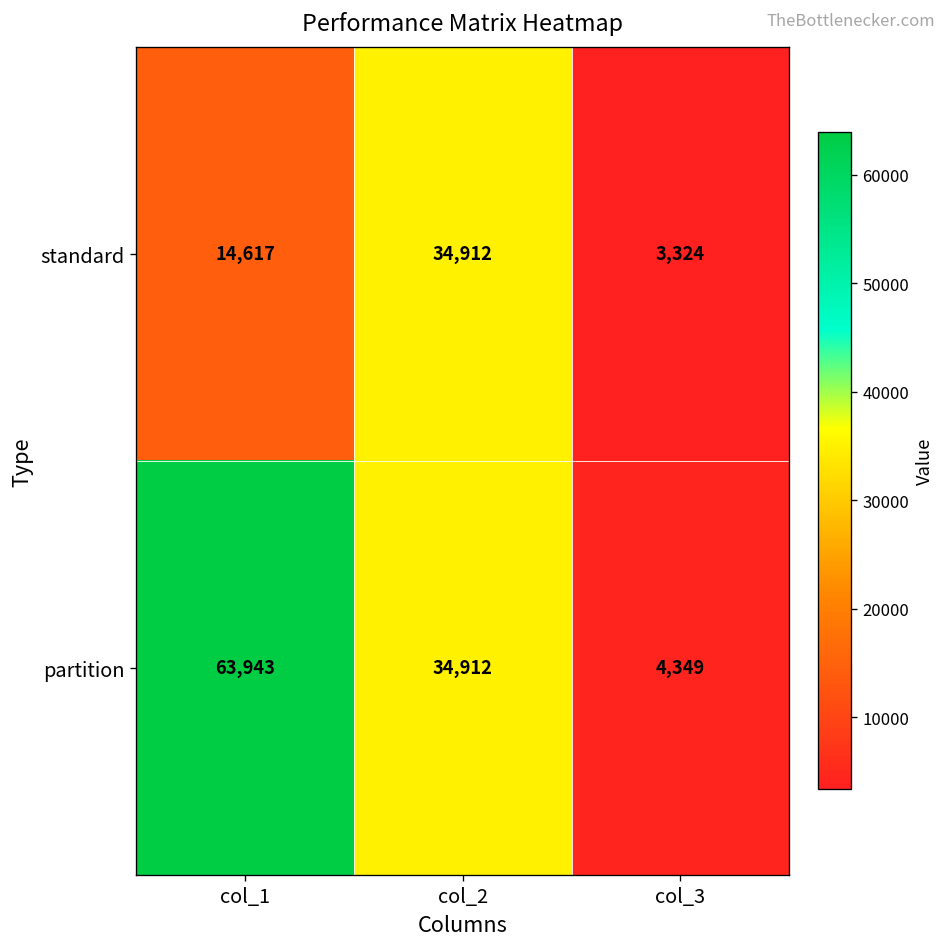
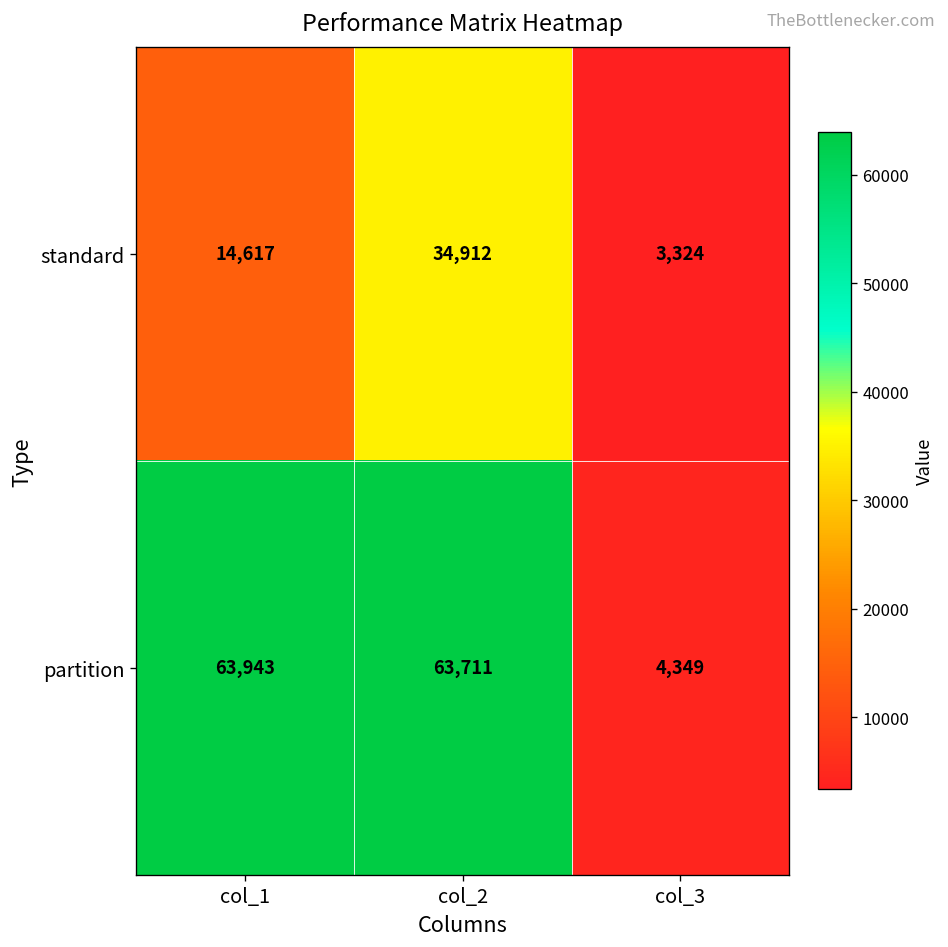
  {
    "standard": {
      "col_1": "14,617",
      "col_2": "34,912",
      "col_3": "3,324"
    },
    "partition": {
      "col_1": "63,943",
-     "col_2": "34,912",
+     "col_2": "63,711",
      "col_3": "4,349"
    }
  }
